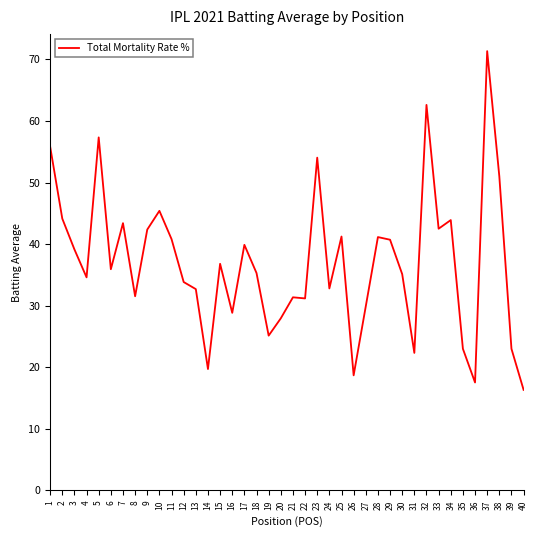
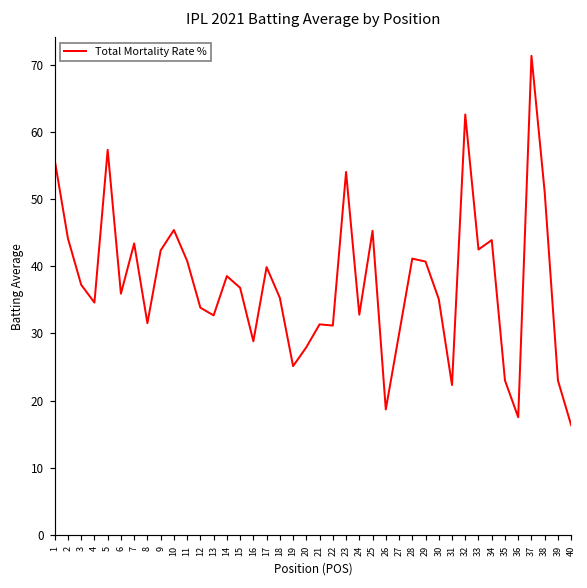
  {
    "1": 56,
    "2": 44,
-   "3": 39,
+   "3": 37,
    "4": 35,
    "5": 57,
    "6": 36,
    "7": 43,
    "8": 32,
    "9": 42,
    "10": 45,
    "11": 41,
    "12": 34,
    "13": 33,
-   "14": 20,
+   "14": 39,
    "15": 37,
    "16": 29,
    "17": 40,
    "18": 35,
    "19": 25,
    "20": 28,
    "21": 31,
    "22": 31,
    "23": 54,
    "24": 33,
-   "25": 41,
+   "25": 45,
    "26": 19,
    "27": 30,
    "28": 41,
    "29": 41,
    "30": 35,
    "31": 22,
    "32": 63,
    "33": 43,
    "34": 44,
    "35": 23,
    "36": 18,
    "37": 71,
    "38": 51,
    "39": 23,
    "40": 16
  }
